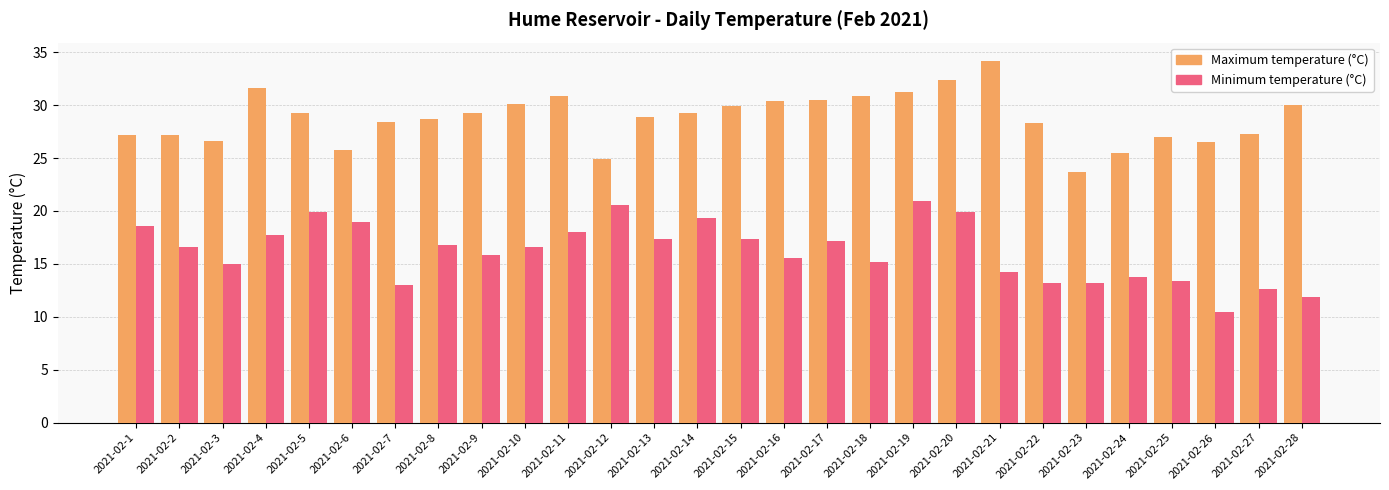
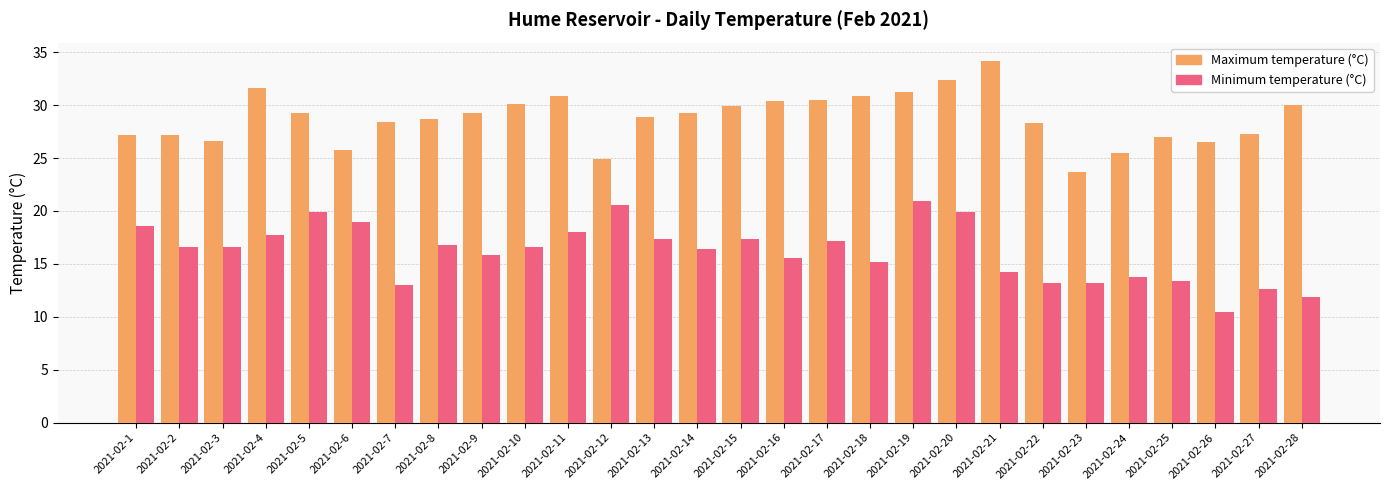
  {
    "Maximum temperature (°C)": {
      "2021-02-1": 27.2,
      "2021-02-2": 27.2,
      "2021-02-3": 26.6,
      "2021-02-4": 31.6,
      "2021-02-5": 29.3,
      "2021-02-6": 25.8,
      "2021-02-7": 28.4,
      "2021-02-8": 28.7,
      "2021-02-9": 29.3,
      "2021-02-10": 30.1,
      "2021-02-11": 30.9,
      "2021-02-12": 24.9,
      "2021-02-13": 28.9,
      "2021-02-14": 29.3,
      "2021-02-15": 29.9,
      "2021-02-16": 30.4,
      "2021-02-17": 30.5,
      "2021-02-18": 30.9,
      "2021-02-19": 31.2,
      "2021-02-20": 32.4,
      "2021-02-21": 34.2,
      "2021-02-22": 28.3,
      "2021-02-23": 23.7,
      "2021-02-24": 25.5,
      "2021-02-25": 27.0,
      "2021-02-26": 26.5,
      "2021-02-27": 27.3,
      "2021-02-28": 30.0
    },
    "Minimum temperature (°C)": {
      "2021-02-1": 18.6,
      "2021-02-2": 16.6,
-     "2021-02-3": 15.0,
+     "2021-02-3": 16.6,
      "2021-02-4": 17.7,
      "2021-02-5": 19.9,
      "2021-02-6": 19.0,
      "2021-02-7": 13.0,
      "2021-02-8": 16.8,
      "2021-02-9": 15.8,
      "2021-02-10": 16.6,
      "2021-02-11": 18.0,
      "2021-02-12": 20.6,
      "2021-02-13": 17.4,
-     "2021-02-14": 19.3,
+     "2021-02-14": 16.4,
      "2021-02-15": 17.4,
      "2021-02-16": 15.6,
      "2021-02-17": 17.2,
      "2021-02-18": 15.2,
      "2021-02-19": 20.9,
      "2021-02-20": 19.9,
      "2021-02-21": 14.2,
      "2021-02-22": 13.2,
      "2021-02-23": 13.2,
      "2021-02-24": 13.8,
      "2021-02-25": 13.4,
      "2021-02-26": 10.5,
      "2021-02-27": 12.6,
      "2021-02-28": 11.9
    }
  }
